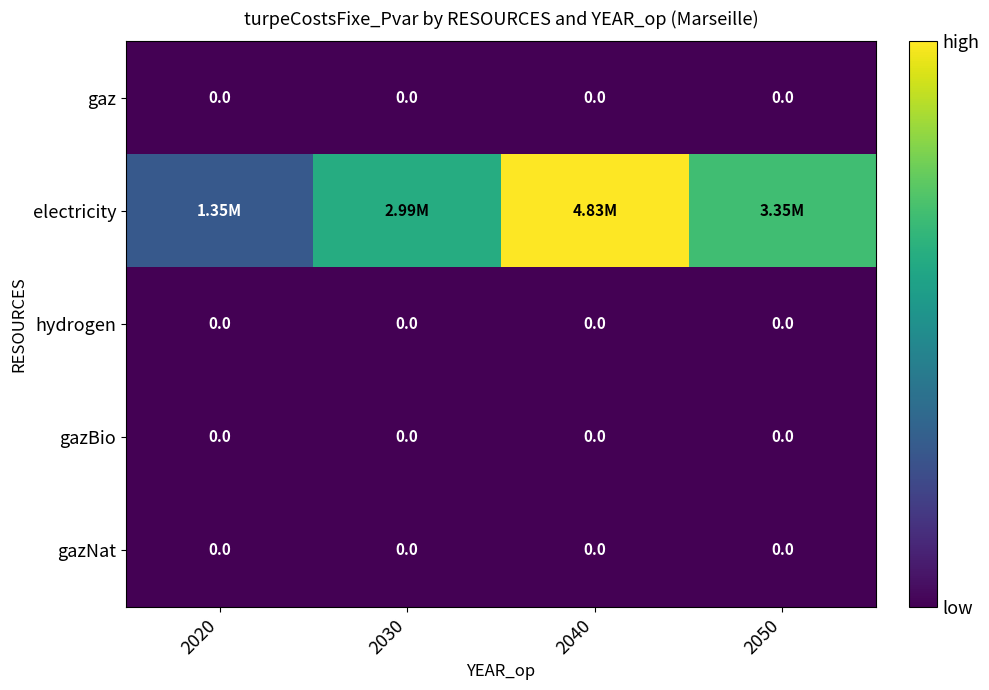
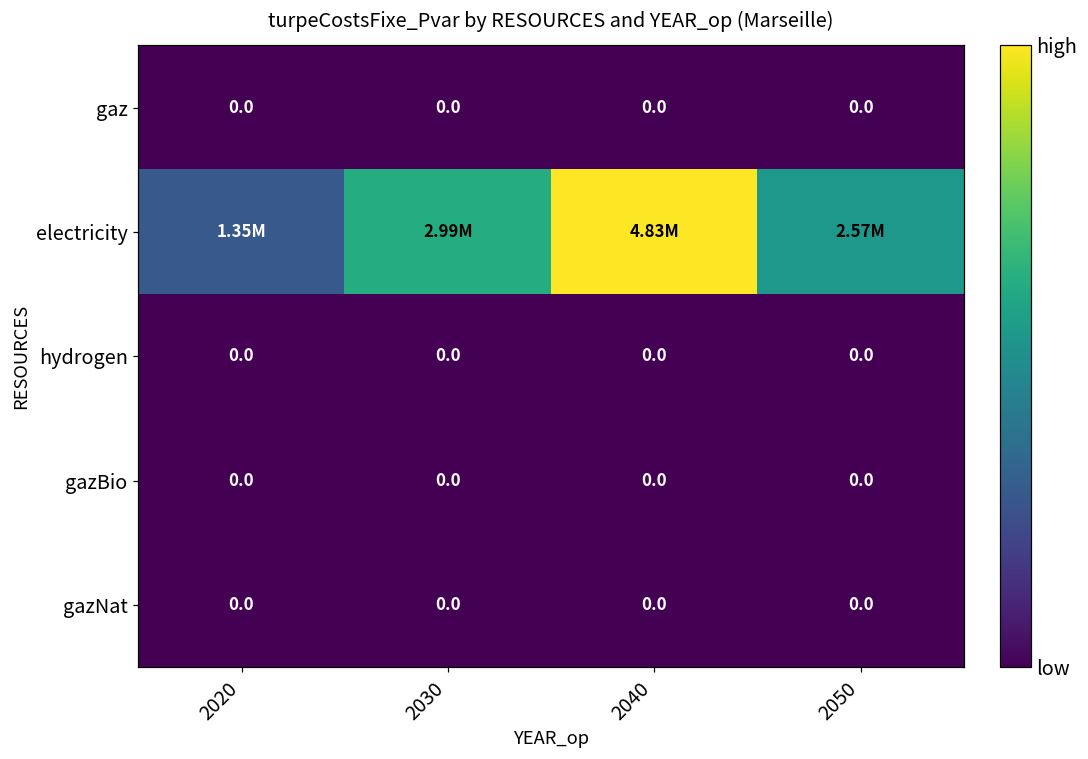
  {
    "gaz": {
      "2020": "0.0",
      "2030": "0.0",
      "2040": "0.0",
      "2050": "0.0"
    },
    "electricity": {
      "2020": "1.35M",
      "2030": "2.99M",
      "2040": "4.83M",
-     "2050": "3.35M"
+     "2050": "2.57M"
    },
    "hydrogen": {
      "2020": "0.0",
      "2030": "0.0",
      "2040": "0.0",
      "2050": "0.0"
    },
    "gazBio": {
      "2020": "0.0",
      "2030": "0.0",
      "2040": "0.0",
      "2050": "0.0"
    },
    "gazNat": {
      "2020": "0.0",
      "2030": "0.0",
      "2040": "0.0",
      "2050": "0.0"
    }
  }
